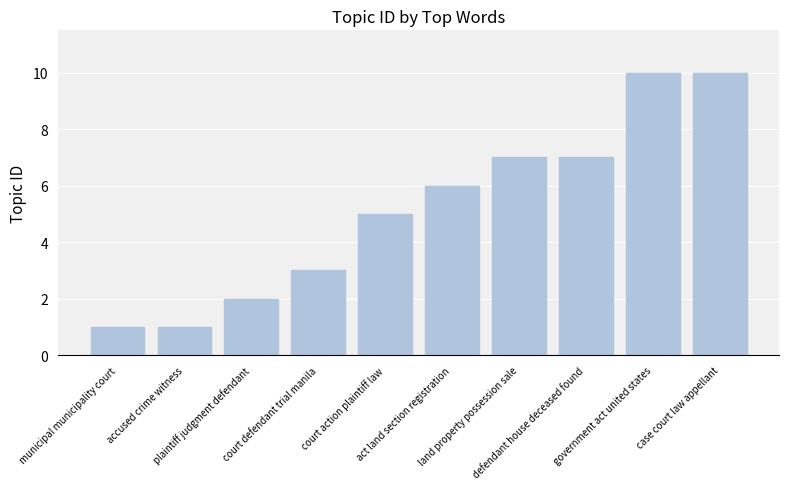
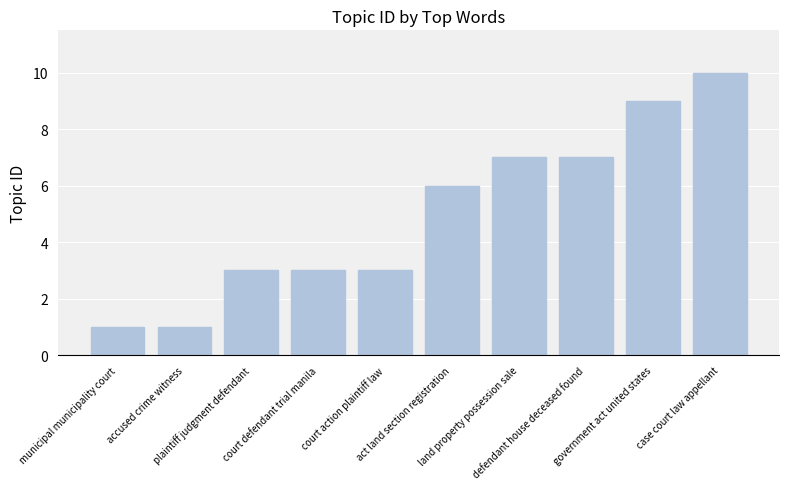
  {
    "municipal municipality court": 1,
    "accused crime witness": 1,
-   "plaintiff judgment defendant": 2,
+   "plaintiff judgment defendant": 3,
    "court defendant trial manila": 3,
-   "court action plaintiff law": 5,
+   "court action plaintiff law": 3,
    "act land section registration": 6,
    "land property possession sale": 7,
    "defendant house deceased found": 7,
-   "government act united states": 10,
+   "government act united states": 9,
    "case court law appellant": 10
  }
